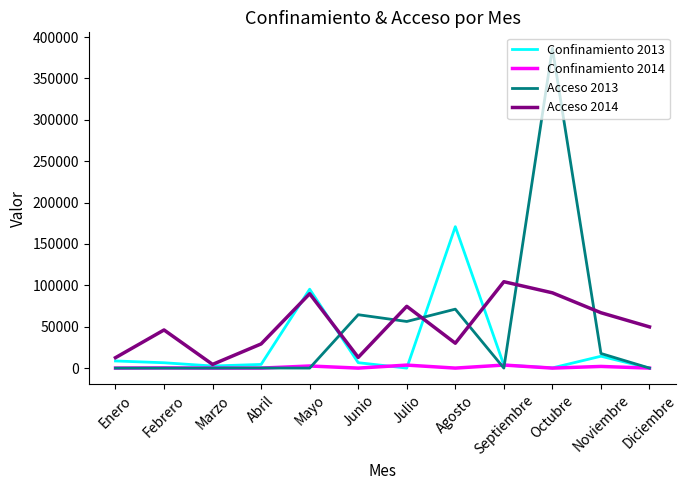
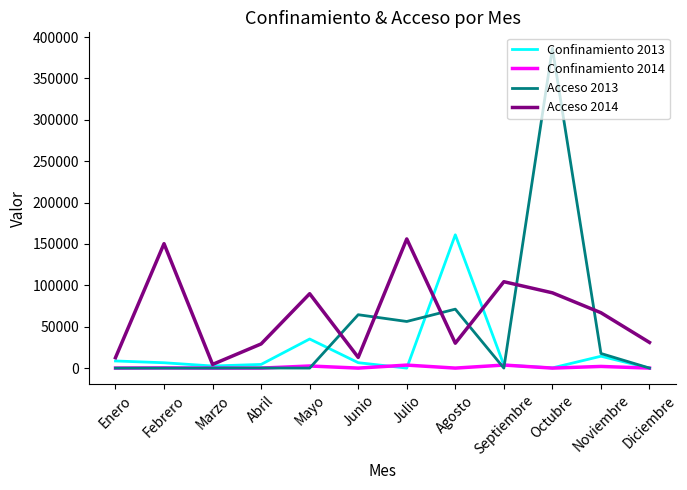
  {
    "Confinamiento 2013": {
      "Enero": 10000,
      "Febrero": 10000,
      "Abril": 0,
-     "Mayo": 100000,
+     "Mayo": 40000,
      "Junio": 10000,
      "Julio": 0,
-     "Agosto": 170000,
+     "Agosto": 160000,
      "Noviembre": 10000
    },
    "Confinamiento 2014": {
      "Junio": 0,
      "Julio": 0,
      "Agosto": 0,
      "Noviembre": 0
    },
    "Acceso 2013": {
      "Junio": 60000,
      "Julio": 60000,
      "Agosto": 70000,
      "Septiembre": 0,
      "Noviembre": 20000
    },
    "Acceso 2014": {
      "Enero": 10000,
-     "Febrero": 50000,
+     "Febrero": 150000,
      "Abril": 30000,
      "Mayo": 90000,
      "Junio": 10000,
-     "Julio": 70000,
+     "Julio": 160000,
      "Agosto": 30000,
      "Septiembre": 100000,
      "Octubre": 90000,
      "Noviembre": 70000,
-     "Diciembre": 50000
+     "Diciembre": 30000
    }
  }
